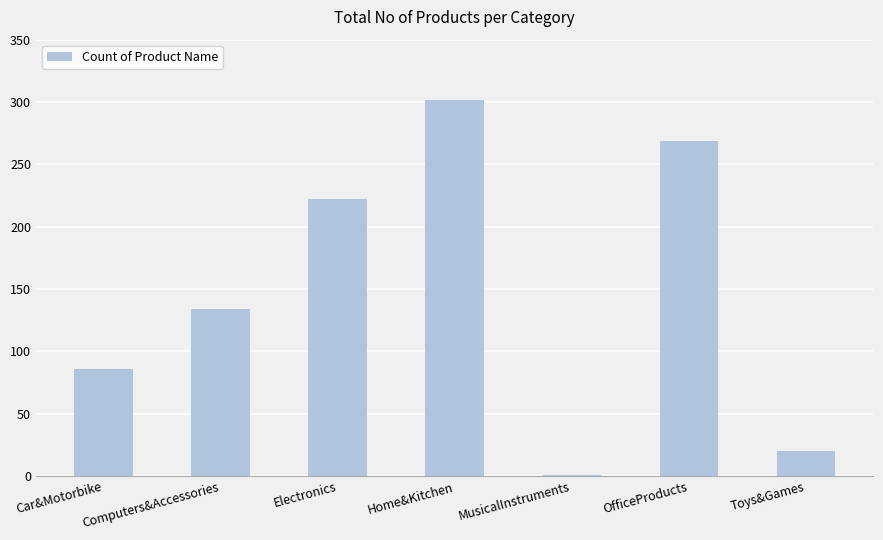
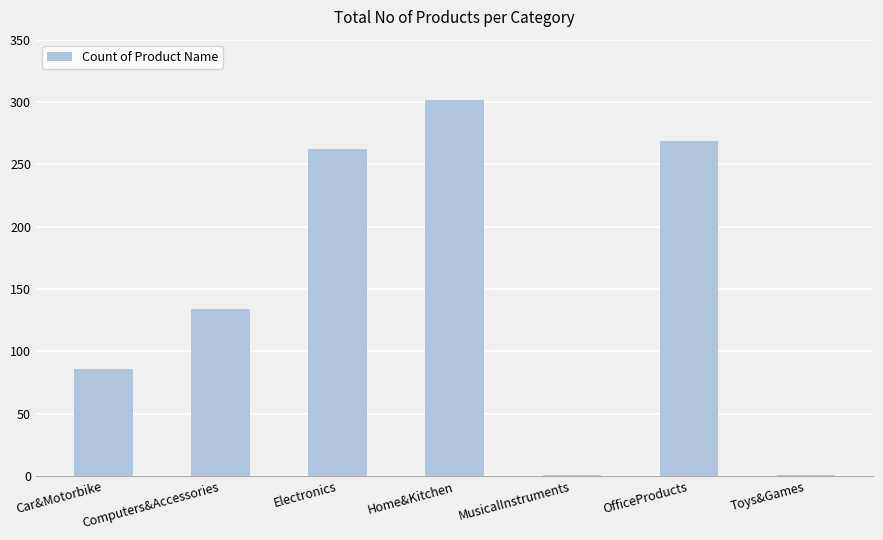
  {
    "Car&Motorbike": 86,
    "Computers&Accessories": 134,
-   "Electronics": 222,
+   "Electronics": 262,
    "Home&Kitchen": 302,
    "OfficeProducts": 269,
-   "Toys&Games": 20
+   "Toys&Games": 1
  }
